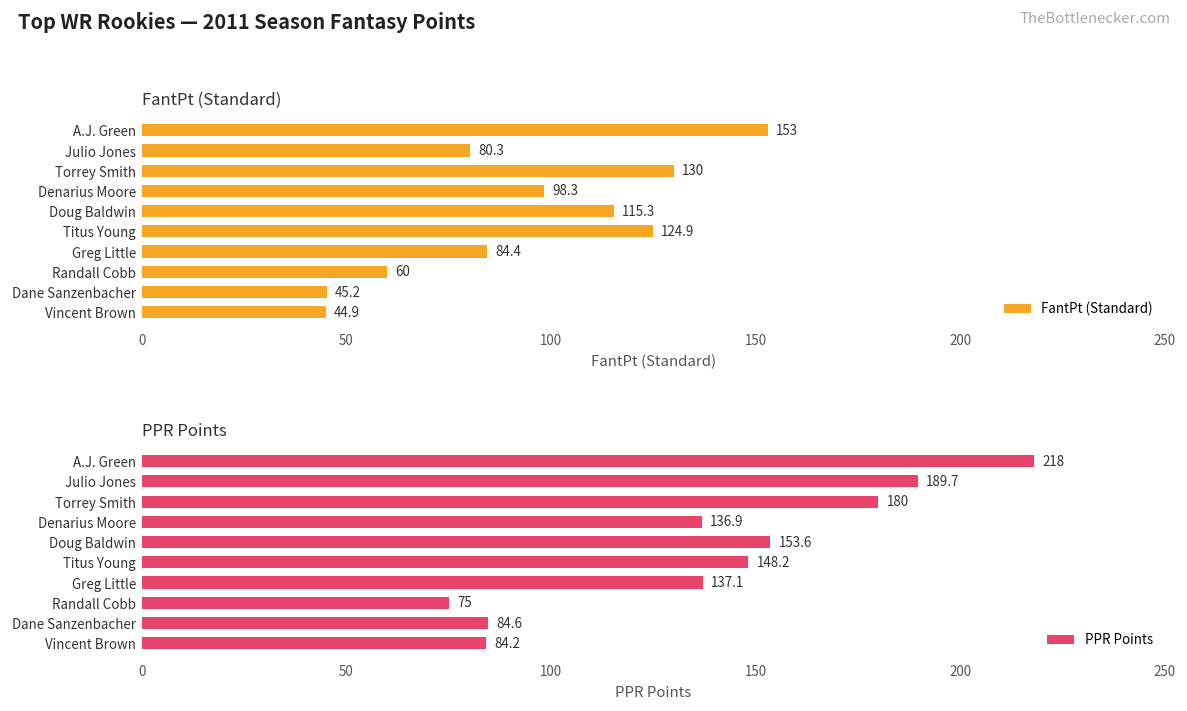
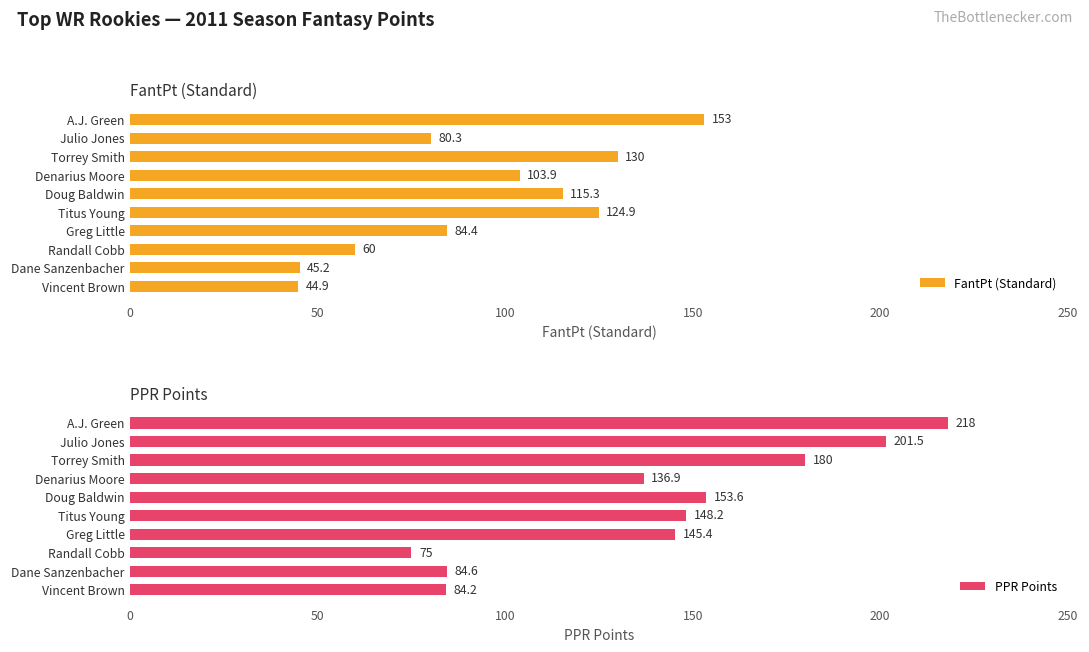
  {
    "FantPt (Standard)": {
      "A.J. Green": 153,
      "Julio Jones": 80.3,
      "Torrey Smith": 130,
-     "Denarius Moore": 98.3,
+     "Denarius Moore": 103.9,
      "Doug Baldwin": 115.3,
      "Titus Young": 124.9,
      "Greg Little": 84.4,
      "Randall Cobb": 60,
      "Dane Sanzenbacher": 45.2,
      "Vincent Brown": 44.9
    },
    "PPR Points": {
      "A.J. Green": 218,
-     "Julio Jones": 189.7,
+     "Julio Jones": 201.5,
      "Torrey Smith": 180,
      "Denarius Moore": 136.9,
      "Doug Baldwin": 153.6,
      "Titus Young": 148.2,
-     "Greg Little": 137.1,
+     "Greg Little": 145.4,
      "Randall Cobb": 75,
      "Dane Sanzenbacher": 84.6,
      "Vincent Brown": 84.2
    }
  }
